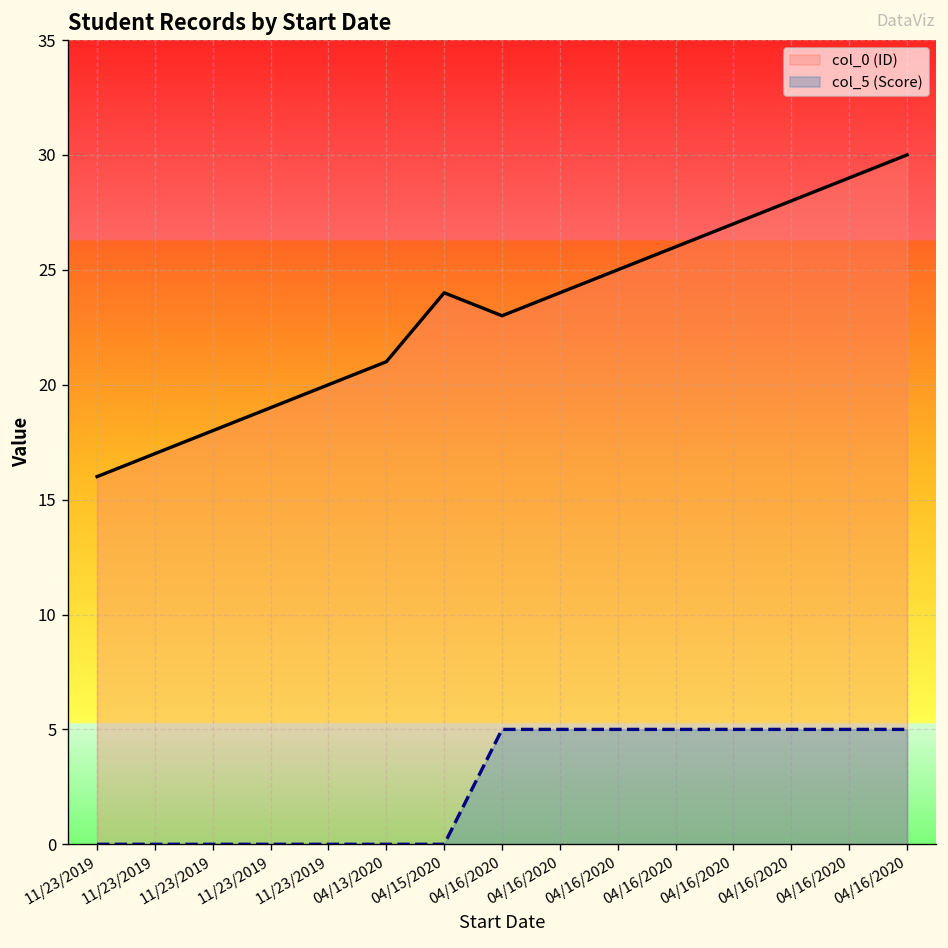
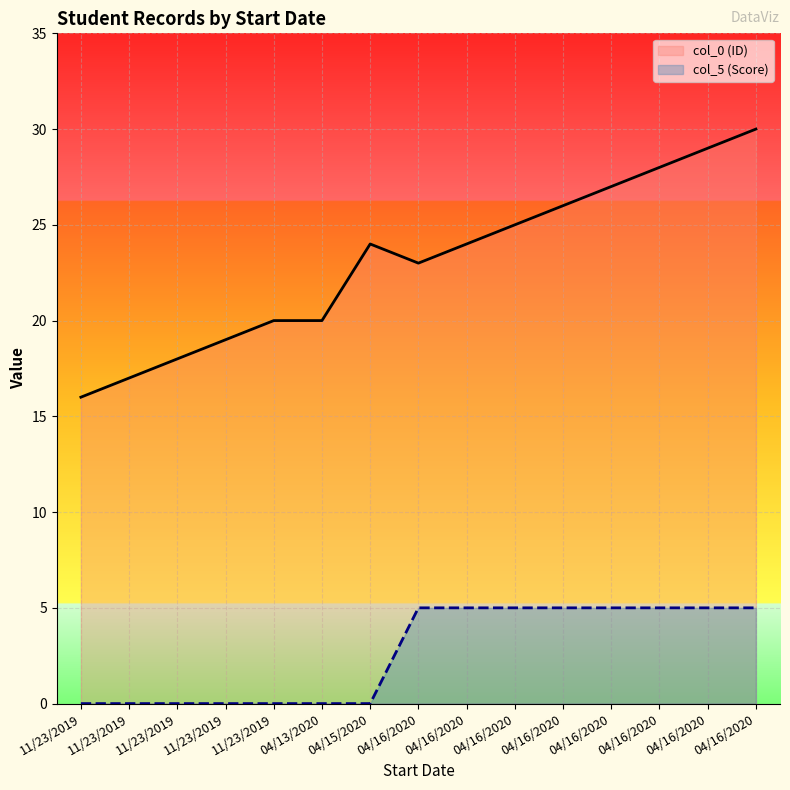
  {
    "col_0 (ID)": {
-     "04/13/2020": 21,
+     "04/13/2020": 20,
      "04/15/2020": 24
    },
    "col_5 (Score)": {
      "04/13/2020": 0,
      "04/15/2020": 0
    }
  }
